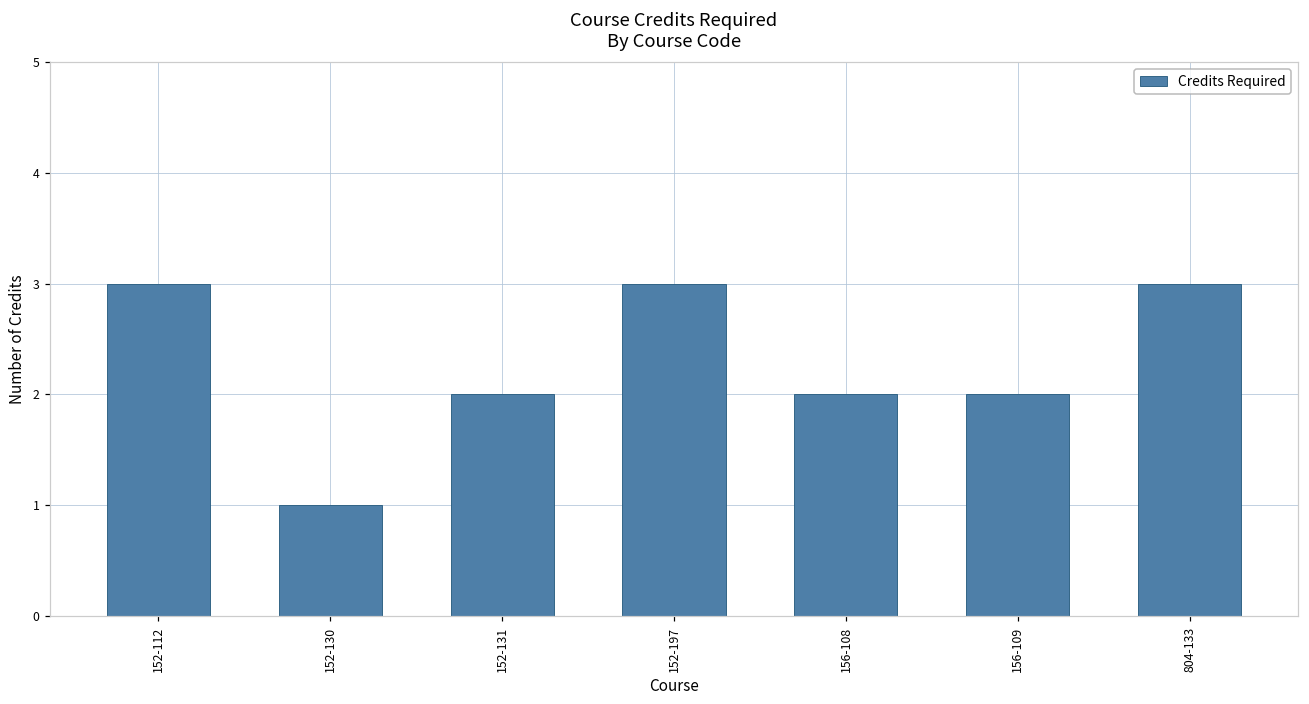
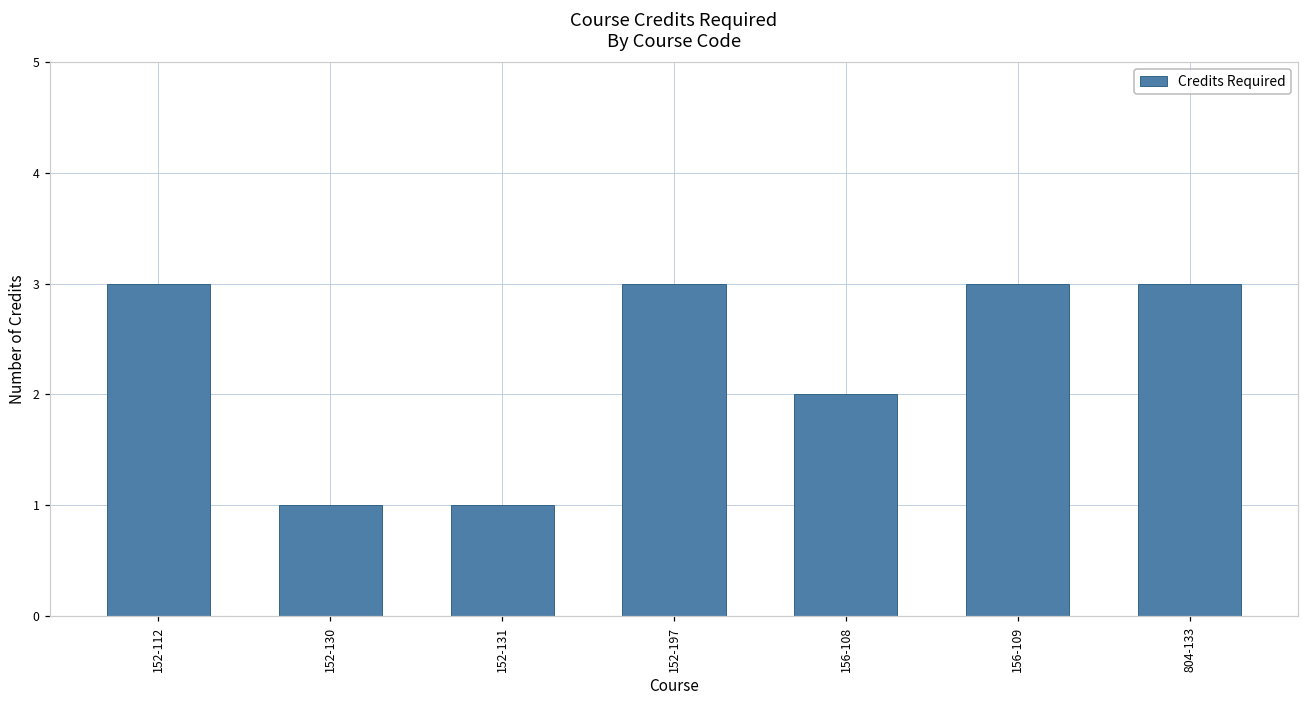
  {
    "152-112": 3,
    "152-130": 1,
-   "152-131": 2,
+   "152-131": 1,
    "152-197": 3,
    "156-108": 2,
-   "156-109": 2,
+   "156-109": 3,
    "804-133": 3
  }
